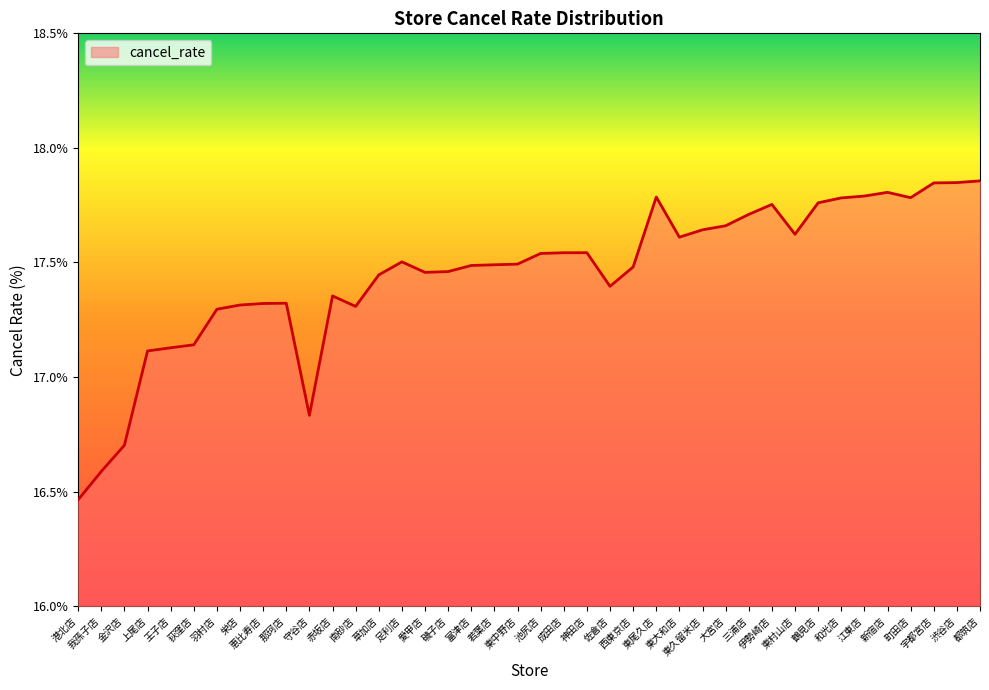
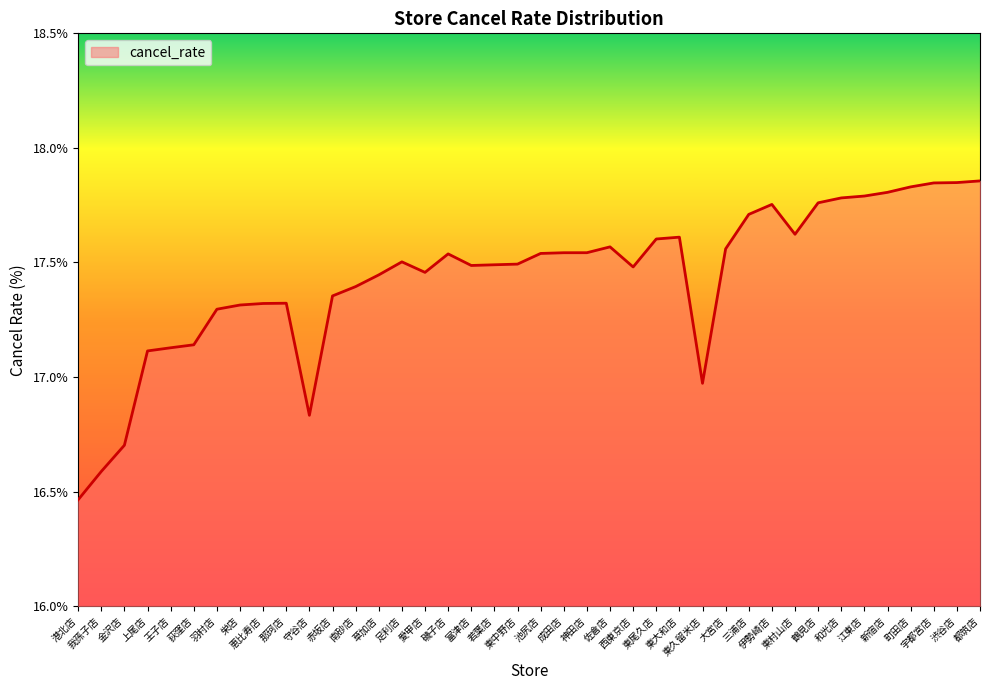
  {
    "港北店": "16.46%",
    "我孫子店": "16.59%",
    "金沢店": "16.70%",
    "上尾店": "17.11%",
    "王子店": "17.13%",
    "荻窪店": "17.14%",
    "羽村店": "17.30%",
    "栄店": "17.31%",
    "恵比寿店": "17.32%",
    "那珂店": "17.32%",
    "守谷店": "16.83%",
    "赤坂店": "17.35%",
-   "南砂店": "17.31%",
+   "南砂店": "17.39%",
    "草加店": "17.45%",
    "足利店": "17.50%",
    "愛甲店": "17.46%",
-   "磯子店": "17.46%",
+   "磯子店": "17.54%",
    "富津店": "17.49%",
    "若葉店": "17.49%",
    "東中野店": "17.49%",
    "池尻店": "17.54%",
    "成田店": "17.54%",
    "神田店": "17.54%",
-   "佐倉店": "17.40%",
+   "佐倉店": "17.57%",
    "西東京店": "17.48%",
-   "東尾久店": "17.79%",
+   "東尾久店": "17.60%",
    "東大和店": "17.61%",
-   "東久留米店": "17.64%",
-   "大宮店": "17.66%",
+   "東久留米店": "16.97%",
+   "大宮店": "17.56%",
    "三浦店": "17.71%",
    "伊勢崎店": "17.75%",
    "東村山店": "17.62%",
    "鶴見店": "17.76%",
    "和光店": "17.78%",
    "江東店": "17.79%",
    "新宿店": "17.81%",
-   "町田店": "17.78%",
+   "町田店": "17.83%",
    "宇都宮店": "17.85%",
    "渋谷店": "17.85%",
    "都筑店": "17.86%"
  }
